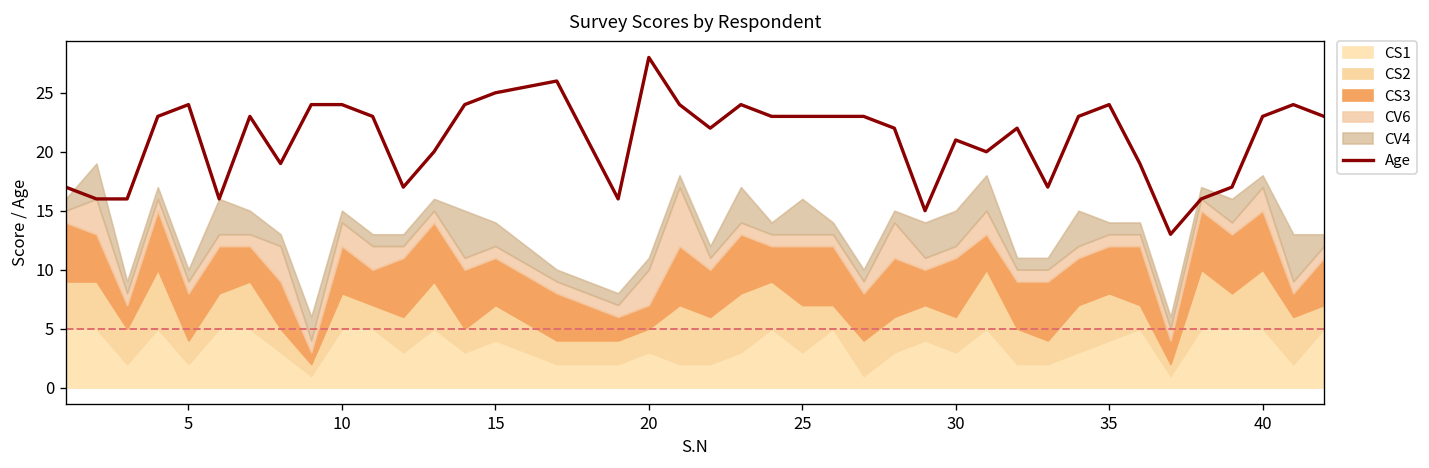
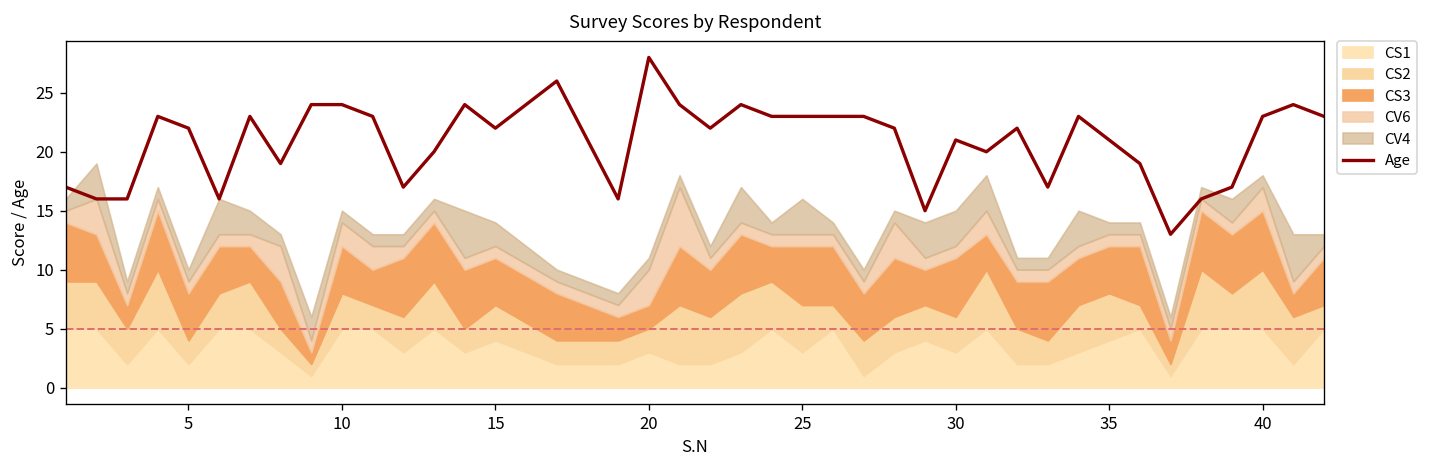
  {
    "Age": {
-     "5": 24,
+     "5": 22,
      "10": 24,
-     "15": 25,
+     "15": 22,
      "20": 28,
      "25": 23,
      "30": 21,
-     "35": 24,
+     "35": 21,
      "40": 23
    }
  }
